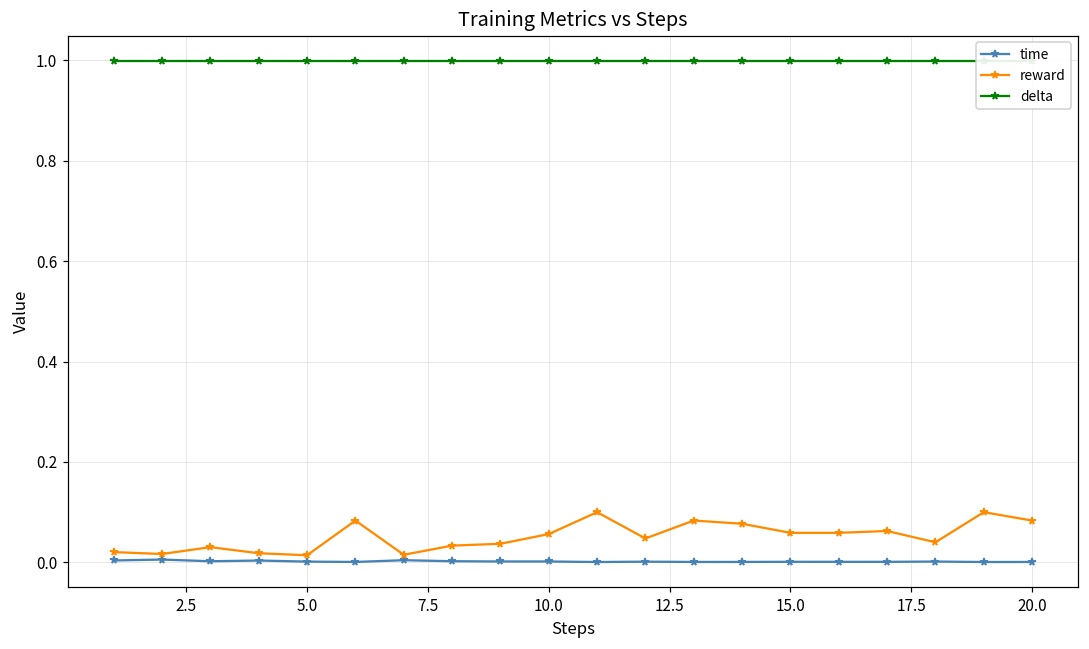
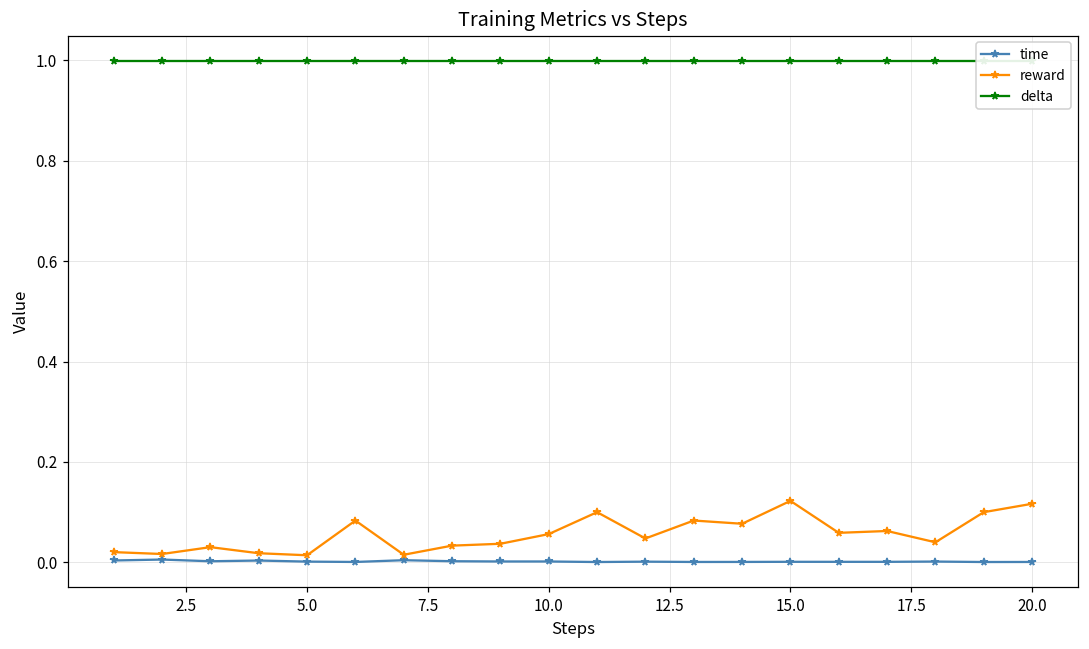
  {
    "time": {
      "5.0": 0.00,
      "10.0": 0.00,
      "15.0": 0.00,
      "20.0": 0.00
    },
    "reward": {
      "5.0": 0.01,
      "10.0": 0.06,
-     "15.0": 0.06,
-     "20.0": 0.08
+     "15.0": 0.12,
+     "20.0": 0.12
    },
    "delta": {
      "5.0": 1.00,
      "10.0": 1.00,
      "15.0": 1.00
    }
  }
